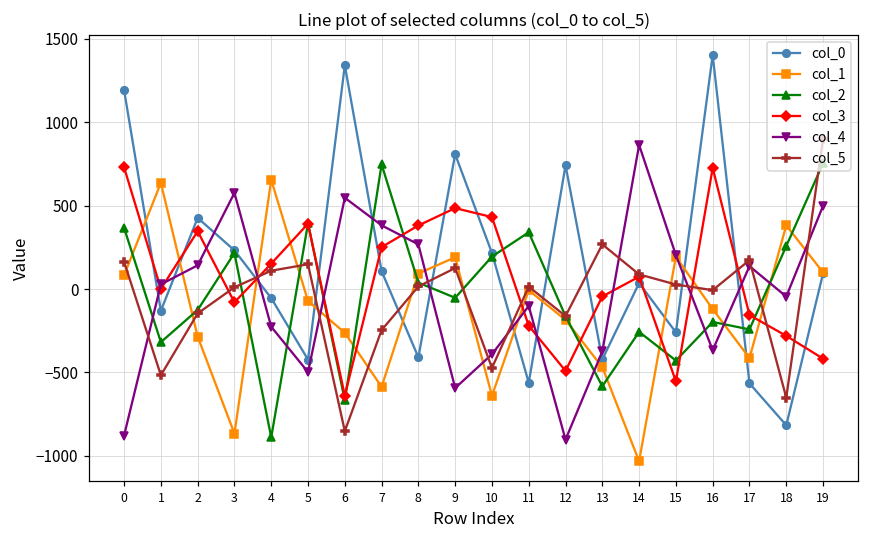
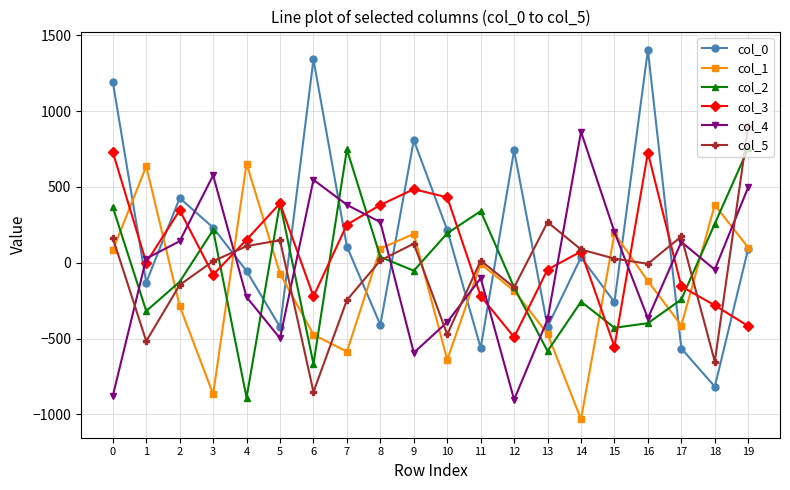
  {
    "col_0": {
      "0": 1190,
      "1": -130,
      "2": 430,
      "4": -50,
      "5": -420,
      "6": 1340,
      "7": 110,
      "8": -410,
      "9": 810,
      "10": 220,
      "11": -560,
      "12": 740,
      "13": -420,
      "14": 40,
      "15": -260,
      "16": 1400,
      "17": -570,
      "18": -820
    },
    "col_1": {
      "0": 80,
      "1": 640,
      "2": -280,
      "3": -870,
      "4": 650,
      "5": -70,
-     "6": -260,
+     "6": -470,
      "7": -590,
      "8": 90,
      "9": 190,
      "10": -640,
      "11": -10,
      "12": -190,
      "13": -470,
      "14": -1030,
      "16": -120,
      "17": -410,
      "18": 380
    },
    "col_2": {
      "0": 370,
      "1": -320,
      "2": -130,
      "4": -890,
      "6": -670,
      "7": 750,
      "8": 40,
      "9": -50,
      "10": 190,
      "11": 340,
      "13": -580,
      "14": -260,
      "15": -430,
-     "16": -200,
+     "16": -400,
      "17": -240,
      "18": 260
    },
    "col_3": {
      "0": 730,
      "1": 0,
      "2": 350,
      "3": -80,
      "4": 150,
-     "6": -640,
+     "6": -220,
      "7": 250,
      "8": 380,
      "9": 480,
      "10": 430,
      "11": -220,
      "12": -490,
      "13": -40,
      "15": -550,
      "16": 730,
      "17": -160,
      "18": -280,
      "19": -420
    },
    "col_4": {
      "0": -880,
      "1": 30,
      "2": 140,
      "3": 580,
      "4": -230,
      "5": -500,
      "6": 550,
      "7": 380,
      "8": 270,
      "9": -590,
      "10": -390,
      "11": -100,
      "12": -900,
      "13": -370,
      "14": 860,
      "16": -370,
      "17": 140,
      "18": -50,
      "19": 500
    },
    "col_5": {
      "0": 160,
      "1": -520,
      "2": -150,
      "3": 10,
      "4": 110,
      "5": 150,
      "6": -850,
      "7": -250,
      "8": 20,
      "9": 130,
      "10": -470,
      "11": 10,
      "13": 270,
      "15": 30,
      "16": -10,
      "17": 170,
      "18": -650
    }
  }
